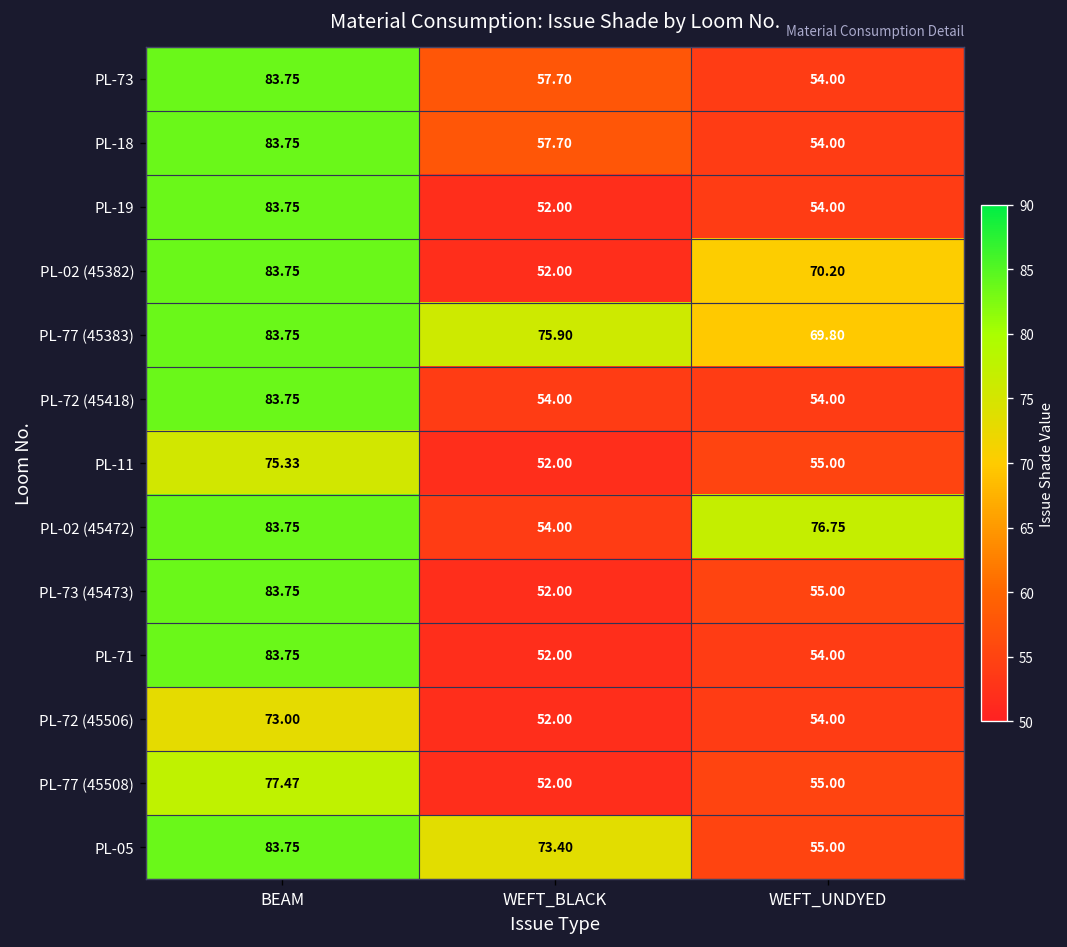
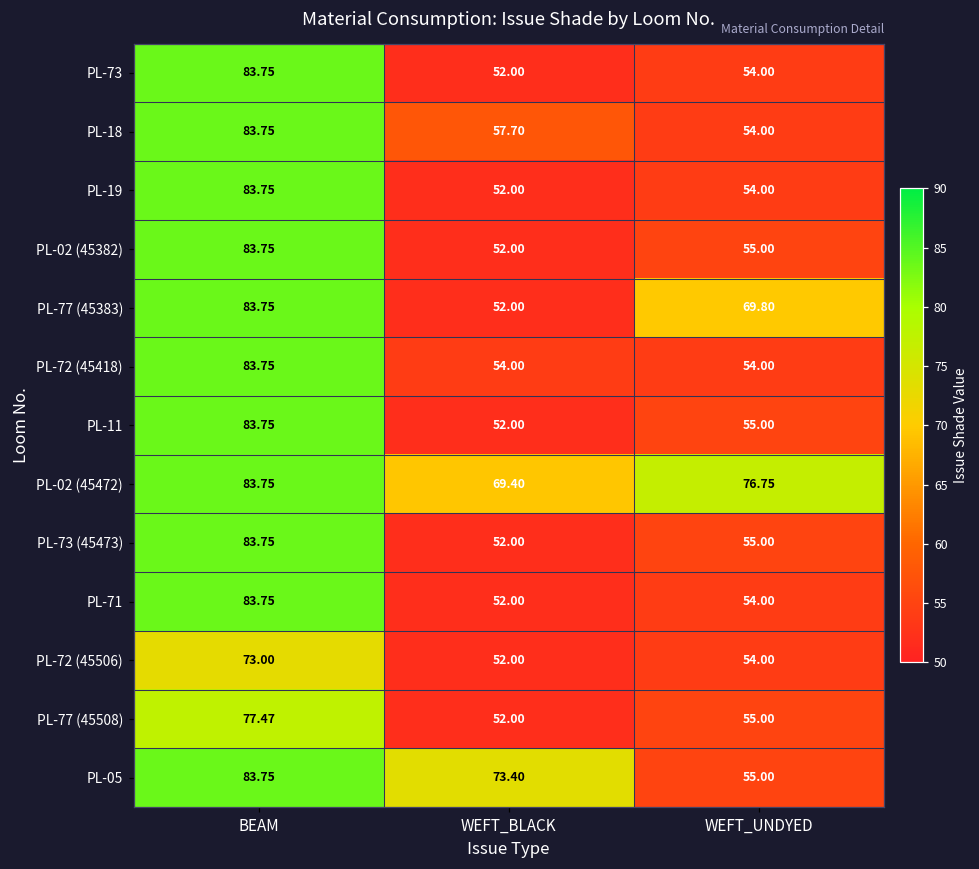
  {
    "PL-73": {
      "BEAM": 83.75,
-     "WEFT_BLACK": 57.70,
+     "WEFT_BLACK": 52.00,
      "WEFT_UNDYED": 54.00
    },
    "PL-18": {
      "BEAM": 83.75,
      "WEFT_BLACK": 57.70,
      "WEFT_UNDYED": 54.00
    },
    "PL-19": {
      "BEAM": 83.75,
      "WEFT_BLACK": 52.00,
      "WEFT_UNDYED": 54.00
    },
    "PL-02 (45382)": {
      "BEAM": 83.75,
      "WEFT_BLACK": 52.00,
-     "WEFT_UNDYED": 70.20
+     "WEFT_UNDYED": 55.00
    },
    "PL-77 (45383)": {
      "BEAM": 83.75,
-     "WEFT_BLACK": 75.90,
+     "WEFT_BLACK": 52.00,
      "WEFT_UNDYED": 69.80
    },
    "PL-72 (45418)": {
      "BEAM": 83.75,
      "WEFT_BLACK": 54.00,
      "WEFT_UNDYED": 54.00
    },
    "PL-11": {
-     "BEAM": 75.33,
+     "BEAM": 83.75,
      "WEFT_BLACK": 52.00,
      "WEFT_UNDYED": 55.00
    },
    "PL-02 (45472)": {
      "BEAM": 83.75,
-     "WEFT_BLACK": 54.00,
+     "WEFT_BLACK": 69.40,
      "WEFT_UNDYED": 76.75
    },
    "PL-73 (45473)": {
      "BEAM": 83.75,
      "WEFT_BLACK": 52.00,
      "WEFT_UNDYED": 55.00
    },
    "PL-71": {
      "BEAM": 83.75,
      "WEFT_BLACK": 52.00,
      "WEFT_UNDYED": 54.00
    },
    "PL-72 (45506)": {
      "BEAM": 73.00,
      "WEFT_BLACK": 52.00,
      "WEFT_UNDYED": 54.00
    },
    "PL-77 (45508)": {
      "BEAM": 77.47,
      "WEFT_BLACK": 52.00,
      "WEFT_UNDYED": 55.00
    },
    "PL-05": {
      "BEAM": 83.75,
      "WEFT_BLACK": 73.40,
      "WEFT_UNDYED": 55.00
    }
  }
